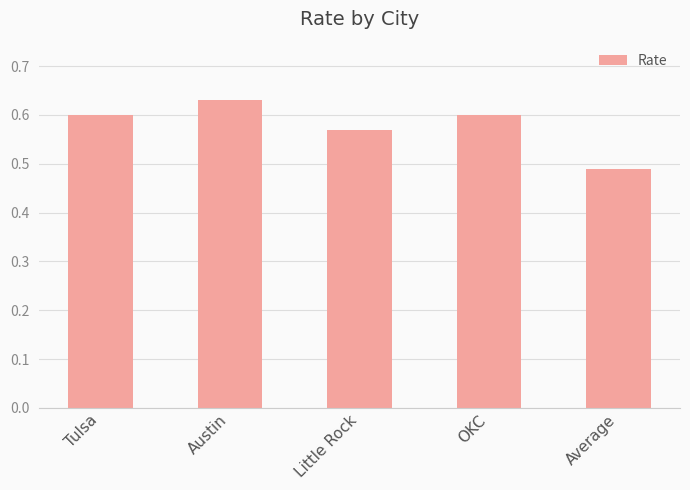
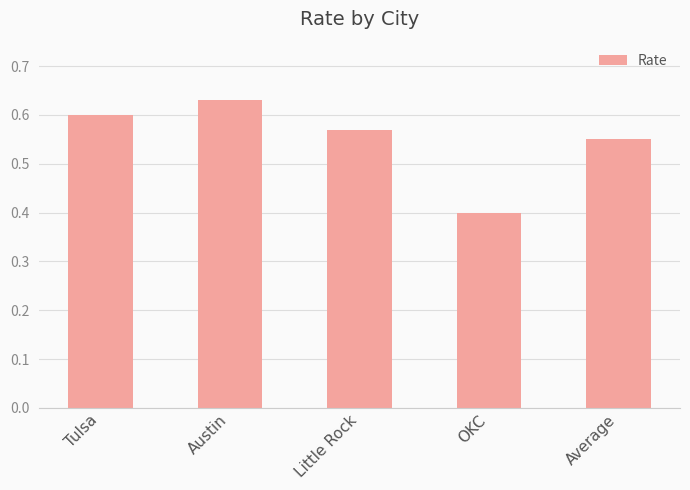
  {
    "Tulsa": 0.60,
    "Austin": 0.63,
    "Little Rock": 0.57,
-   "OKC": 0.6,
-   "Average": 0.49
+   "OKC": 0.4,
+   "Average": 0.55
  }
